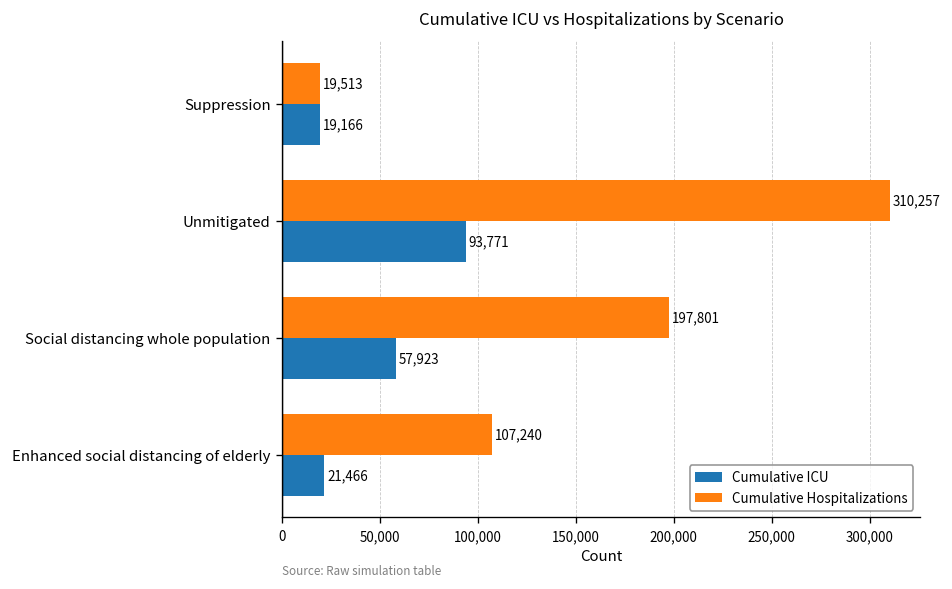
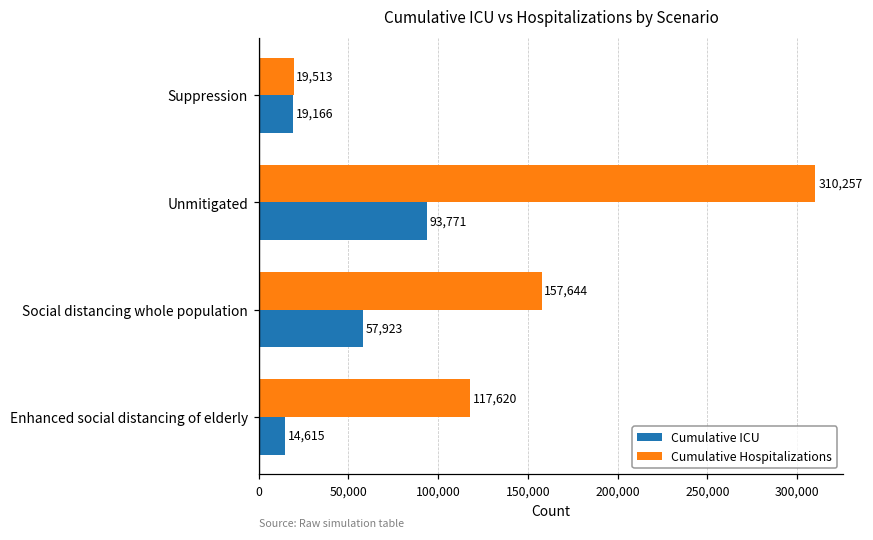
  {
    "Cumulative ICU": {
      "Suppression": "19,166",
      "Unmitigated": "93,771",
      "Social distancing whole population": "57,923",
-     "Enhanced social distancing of elderly": "21,466"
+     "Enhanced social distancing of elderly": "14,615"
    },
    "Cumulative Hospitalizations": {
      "Suppression": "19,513",
      "Unmitigated": "310,257",
-     "Social distancing whole population": "197,801",
-     "Enhanced social distancing of elderly": "107,240"
+     "Social distancing whole population": "157,644",
+     "Enhanced social distancing of elderly": "117,620"
    }
  }
